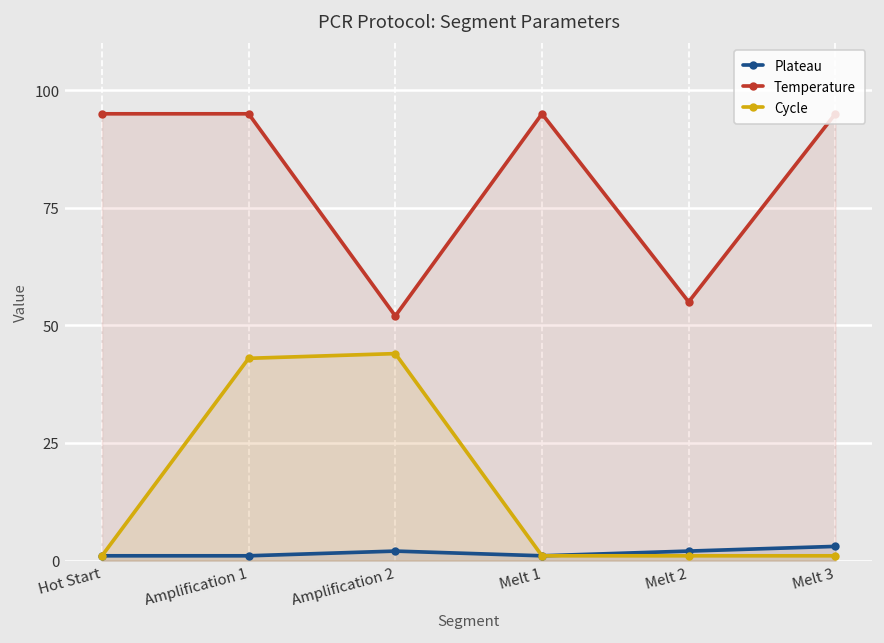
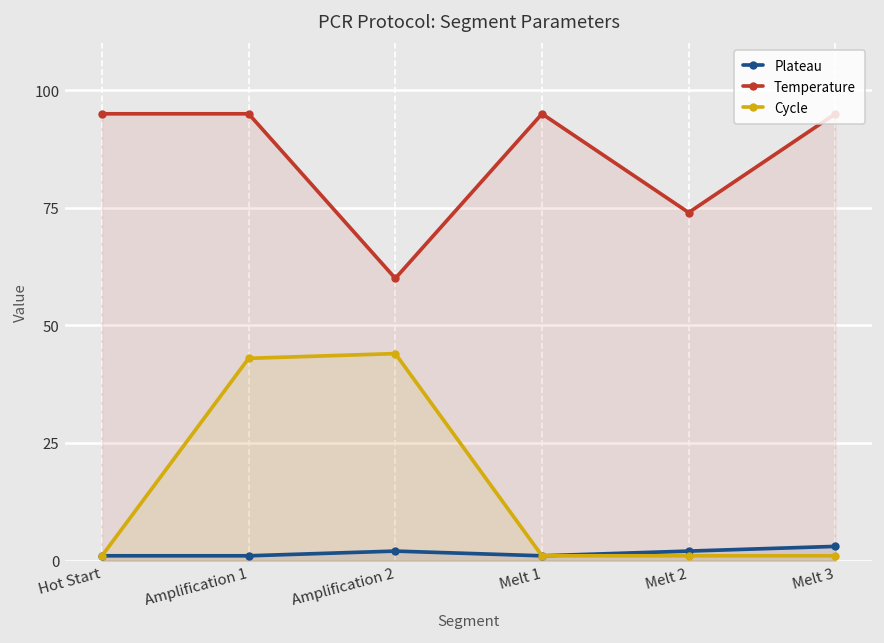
  {
    "Plateau": {
      "Amplification 1": 1,
      "Amplification 2": 2,
      "Melt 2": 2,
      "Melt 3": 3
    },
    "Temperature": {
      "Hot Start": 95,
      "Amplification 1": 95,
-     "Amplification 2": 52,
+     "Amplification 2": 60,
      "Melt 1": 95,
-     "Melt 2": 55
+     "Melt 2": 74
    },
    "Cycle": {
      "Amplification 1": 43,
      "Amplification 2": 44,
      "Melt 2": 1,
      "Melt 3": 1
    }
  }
